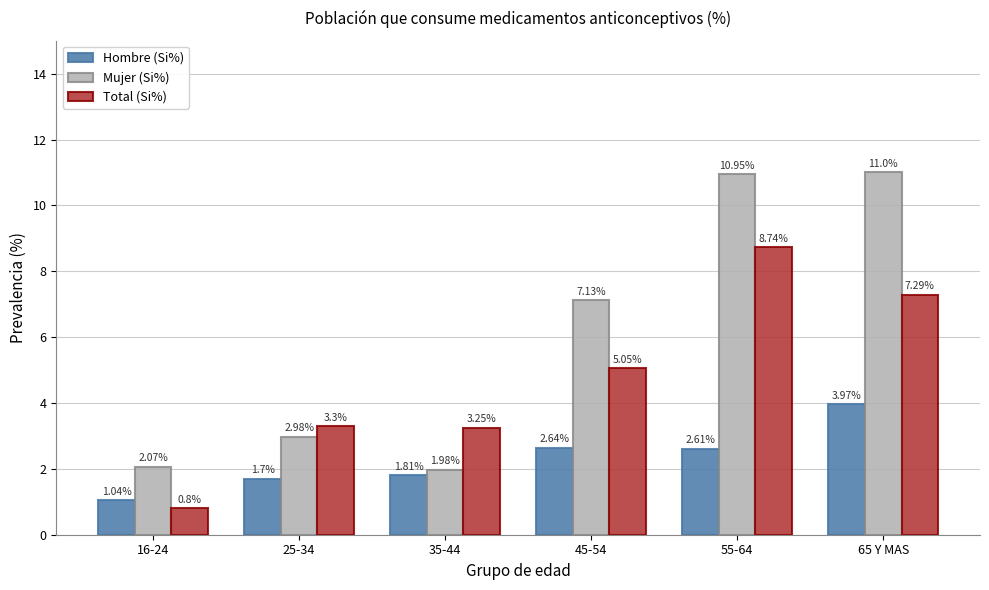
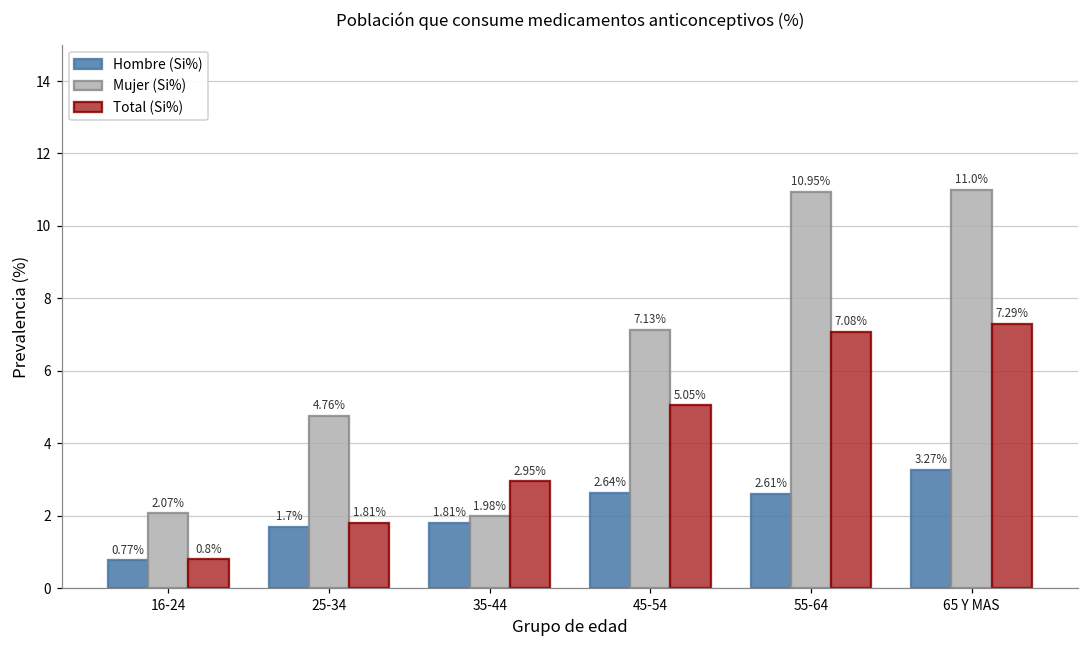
  {
    "Hombre (Si%)": {
-     "16-24": "1.04%",
+     "16-24": "0.77%",
      "25-34": "1.7%",
      "35-44": "1.81%",
      "45-54": "2.64%",
      "55-64": "2.61%",
-     "65 Y MAS": "3.97%"
+     "65 Y MAS": "3.27%"
    },
    "Mujer (Si%)": {
      "16-24": "2.07%",
-     "25-34": "2.98%",
+     "25-34": "4.76%",
      "35-44": "1.98%",
      "45-54": "7.13%",
      "55-64": "10.95%",
      "65 Y MAS": "11.0%"
    },
    "Total (Si%)": {
      "16-24": "0.8%",
-     "25-34": "3.3%",
-     "35-44": "3.25%",
+     "25-34": "1.81%",
+     "35-44": "2.95%",
      "45-54": "5.05%",
-     "55-64": "8.74%",
+     "55-64": "7.08%",
      "65 Y MAS": "7.29%"
    }
  }
